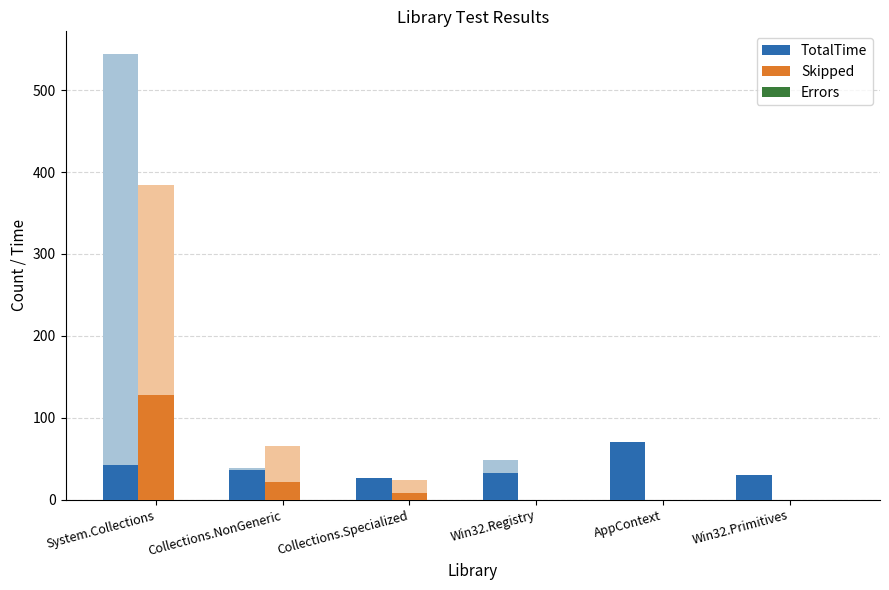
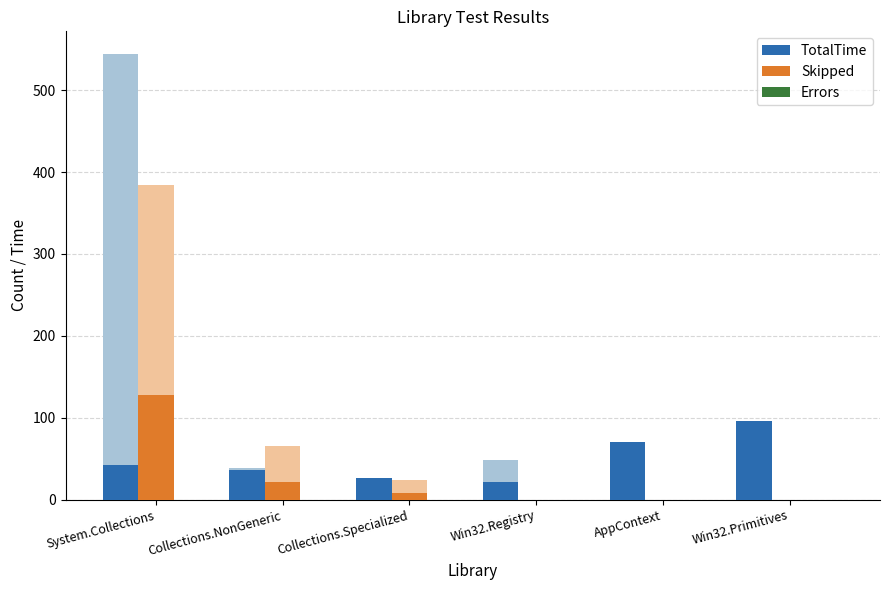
  {
    "TotalTime": {
      "Collections.Specialized": 30,
-     "Win32.Registry": 30,
+     "Win32.Registry": 20,
      "AppContext": 70,
-     "Win32.Primitives": 30
+     "Win32.Primitives": 100
    },
    "Skipped": {
      "Win32.Registry": 0,
      "AppContext": 0,
      "Win32.Primitives": 0
    }
  }
